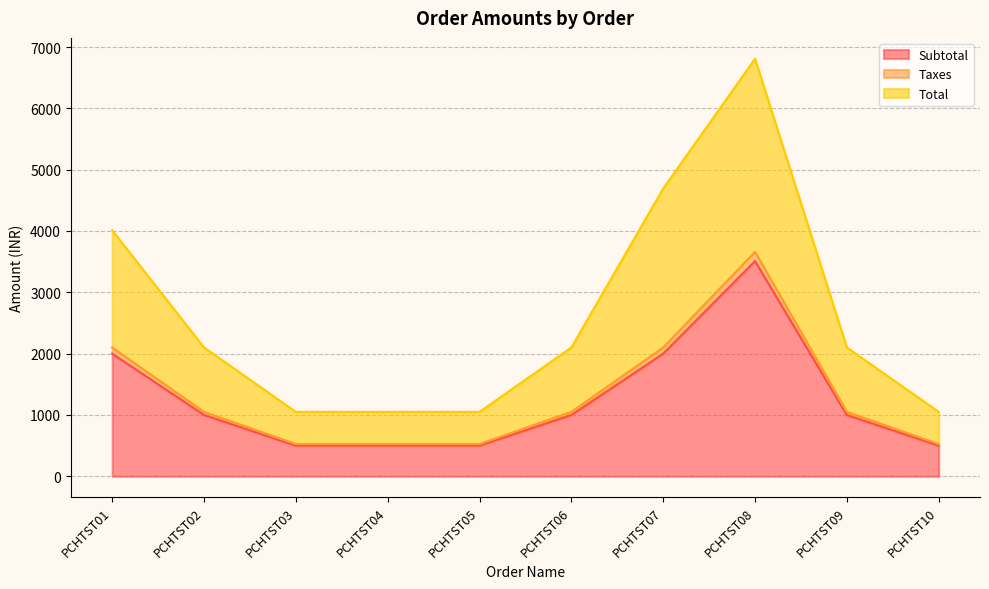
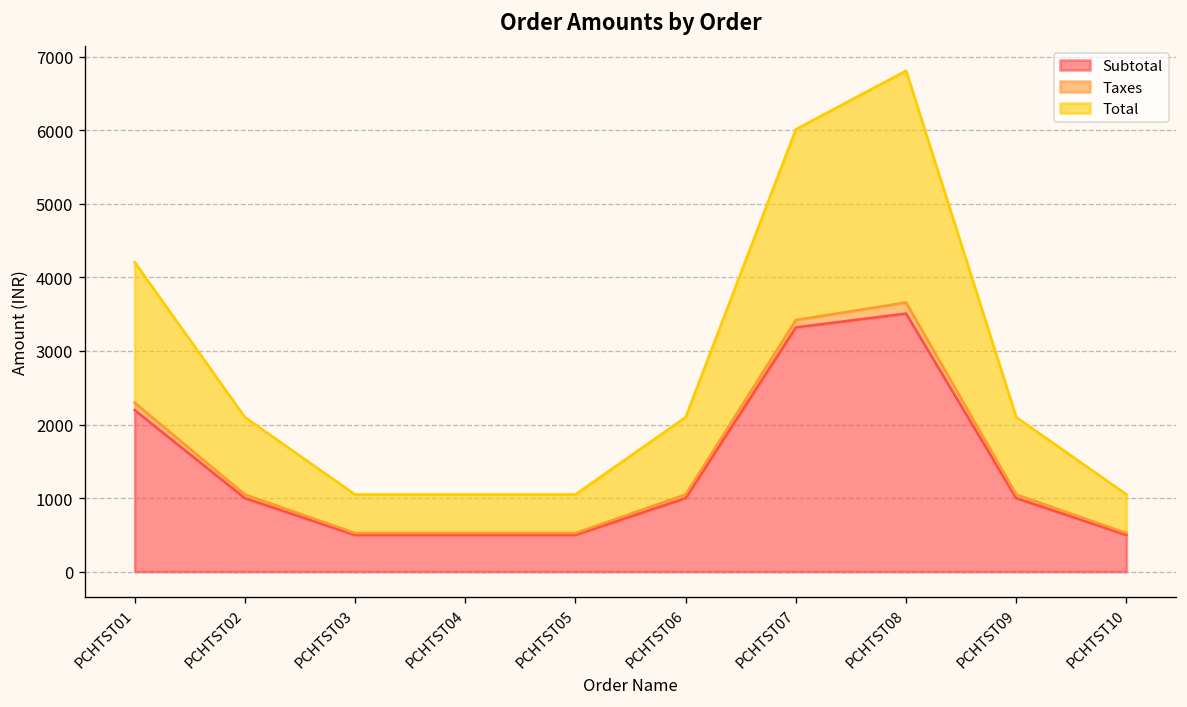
  {
    "Subtotal": {
-     "PCHTST01": 2000,
+     "PCHTST01": 2200,
      "PCHTST02": 1000,
      "PCHTST06": 1000,
-     "PCHTST07": 2000,
+     "PCHTST07": 3300,
      "PCHTST08": 3500,
      "PCHTST09": 1000
    },
    "Taxes": {
      "PCHTST01": 100,
      "PCHTST02": 100,
      "PCHTST06": 100,
      "PCHTST07": 100,
      "PCHTST08": 200,
      "PCHTST09": 100
    },
    "Total": {
      "PCHTST01": 1900,
      "PCHTST02": 1100,
      "PCHTST03": 500,
      "PCHTST04": 500,
      "PCHTST05": 500,
      "PCHTST06": 1100,
      "PCHTST07": 2600,
      "PCHTST08": 3200,
      "PCHTST09": 1100,
      "PCHTST10": 500
    }
  }
